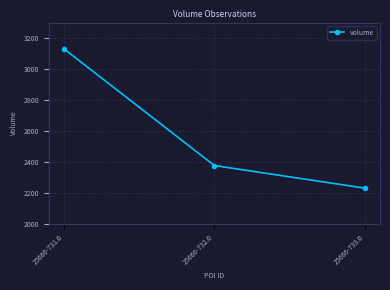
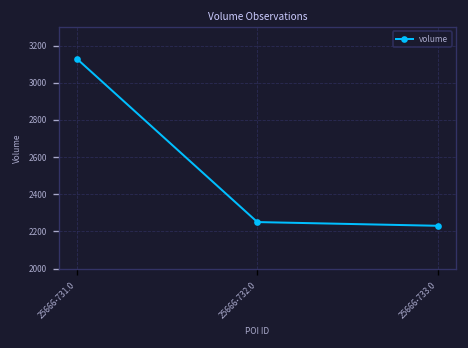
  {
    "25666-731.0": 3130,
-   "25666-732.0": 2380,
+   "25666-732.0": 2250,
    "25666-733.0": 2230
  }
